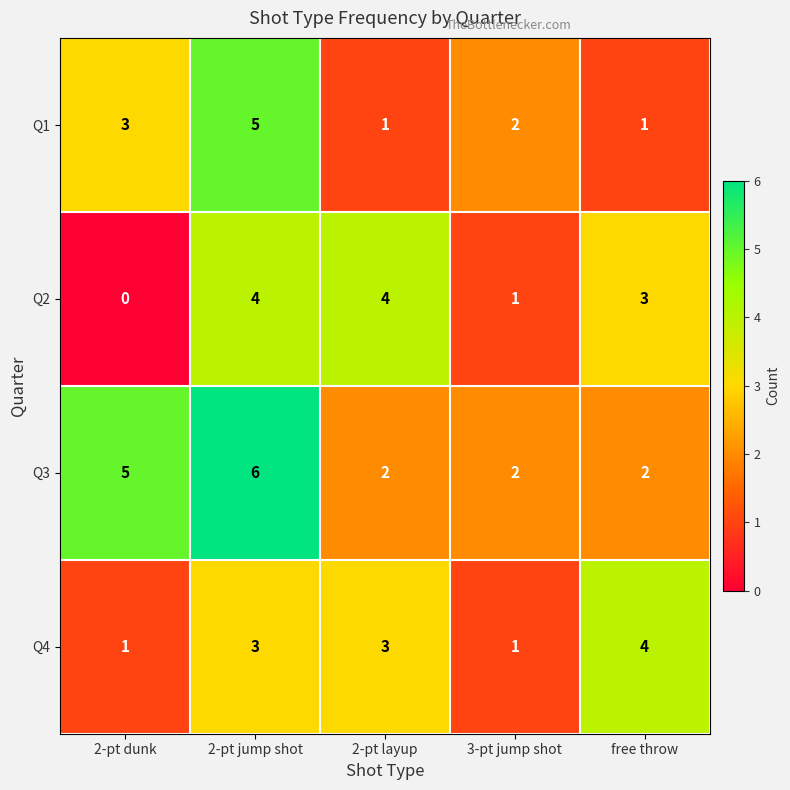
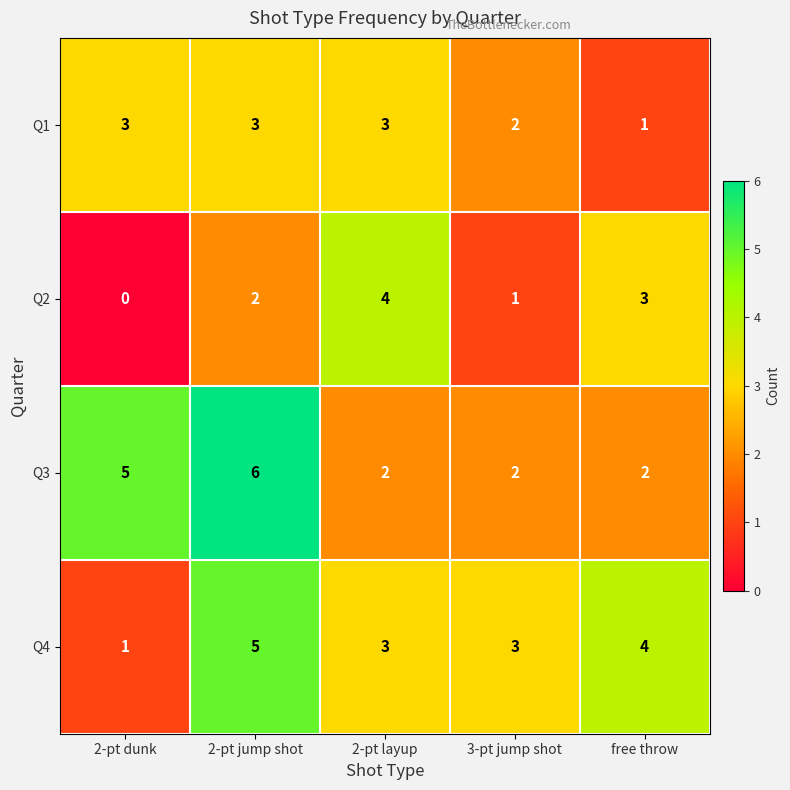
  {
    "Q1": {
      "2-pt dunk": 3,
-     "2-pt jump shot": 5,
-     "2-pt layup": 1,
+     "2-pt jump shot": 3,
+     "2-pt layup": 3,
      "3-pt jump shot": 2,
      "free throw": 1
    },
    "Q2": {
      "2-pt dunk": 0,
-     "2-pt jump shot": 4,
+     "2-pt jump shot": 2,
      "2-pt layup": 4,
      "3-pt jump shot": 1,
      "free throw": 3
    },
    "Q3": {
      "2-pt dunk": 5,
      "2-pt jump shot": 6,
      "2-pt layup": 2,
      "3-pt jump shot": 2,
      "free throw": 2
    },
    "Q4": {
      "2-pt dunk": 1,
-     "2-pt jump shot": 3,
+     "2-pt jump shot": 5,
      "2-pt layup": 3,
-     "3-pt jump shot": 1,
+     "3-pt jump shot": 3,
      "free throw": 4
    }
  }
